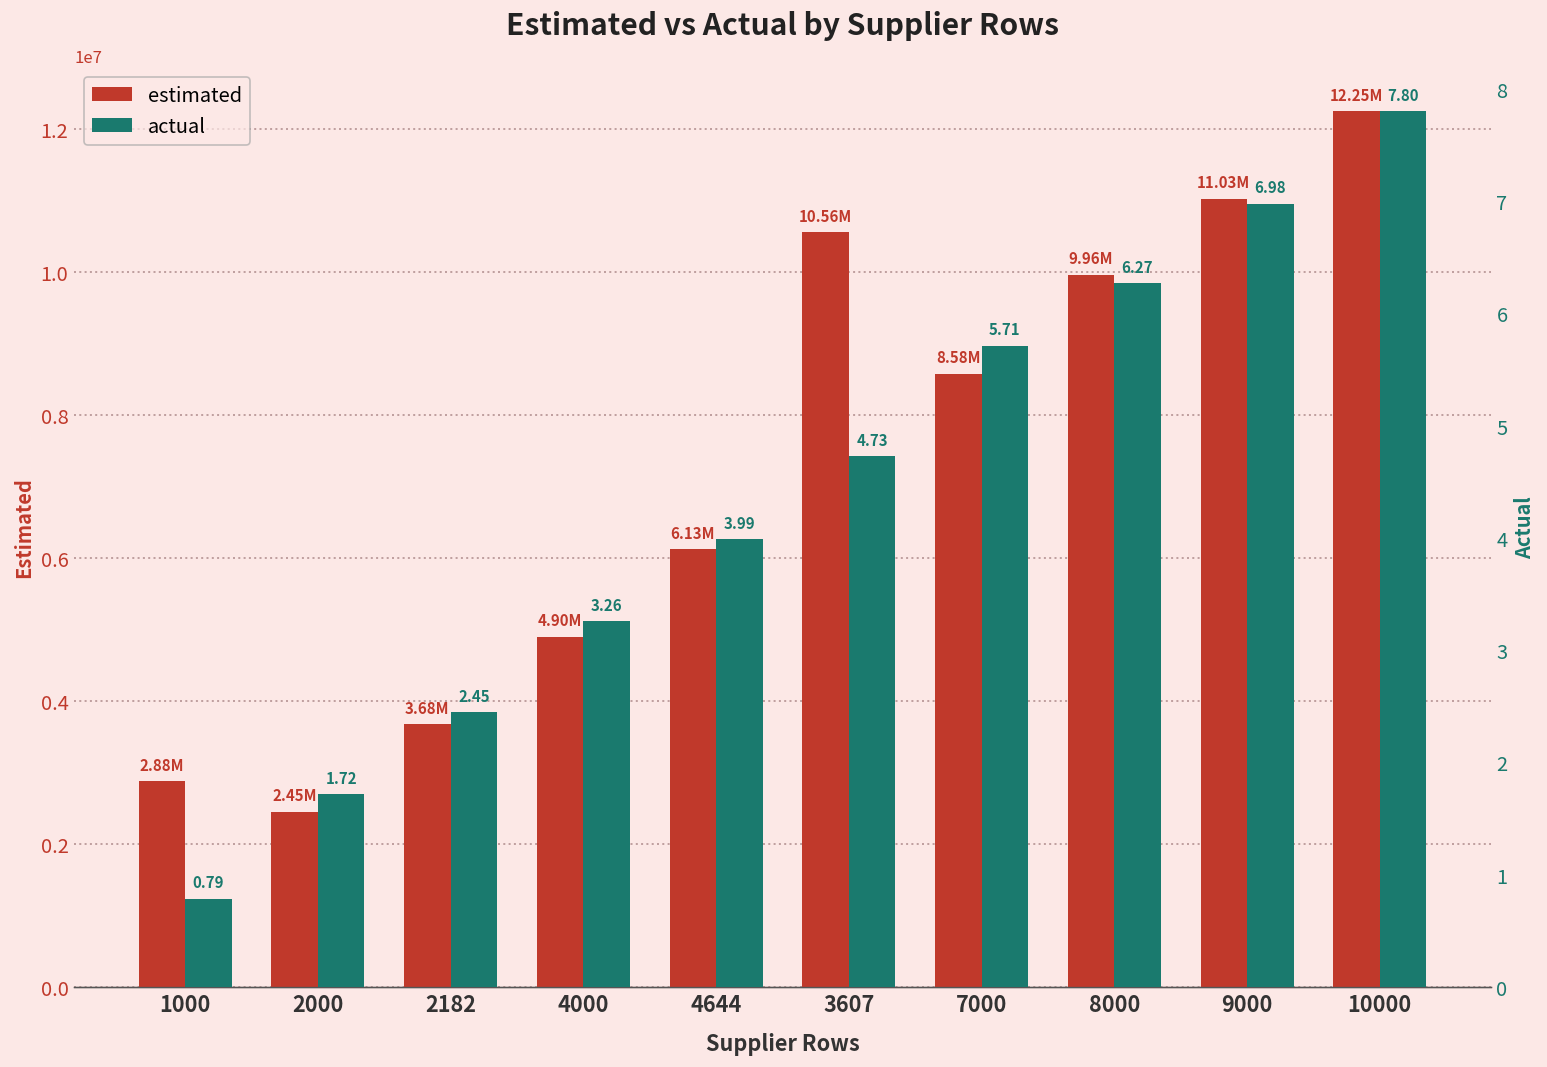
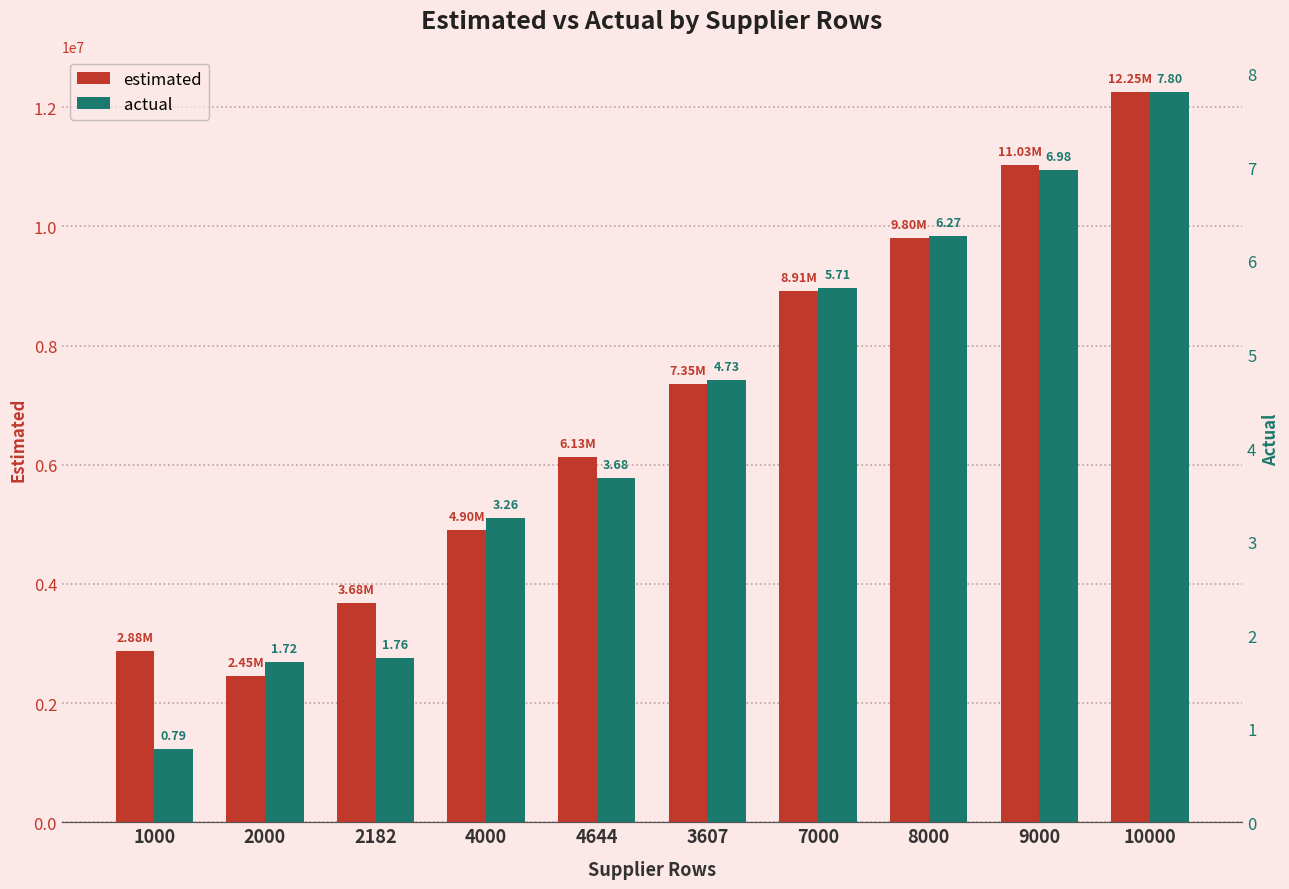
  {
    "estimated": {
      "1000": "2.88M",
      "2000": "2.45M",
      "2182": "3.68M",
      "4000": "4.90M",
      "4644": "6.13M",
-     "3607": "10.56M",
-     "7000": "8.58M",
-     "8000": "9.96M",
+     "3607": "7.35M",
+     "7000": "8.91M",
+     "8000": "9.80M",
      "9000": "11.03M",
      "10000": "12.25M"
    },
    "actual": {
      "1000": "0.79",
      "2000": "1.72",
-     "2182": "2.45",
+     "2182": "1.76",
      "4000": "3.26",
-     "4644": "3.99",
+     "4644": "3.68",
      "3607": "4.73",
      "7000": "5.71",
      "8000": "6.27",
      "9000": "6.98",
      "10000": "7.80"
    }
  }
